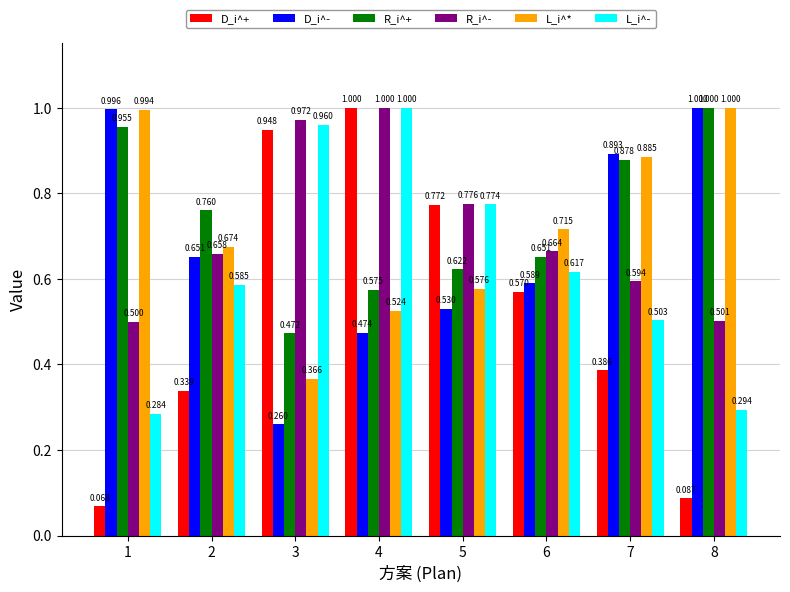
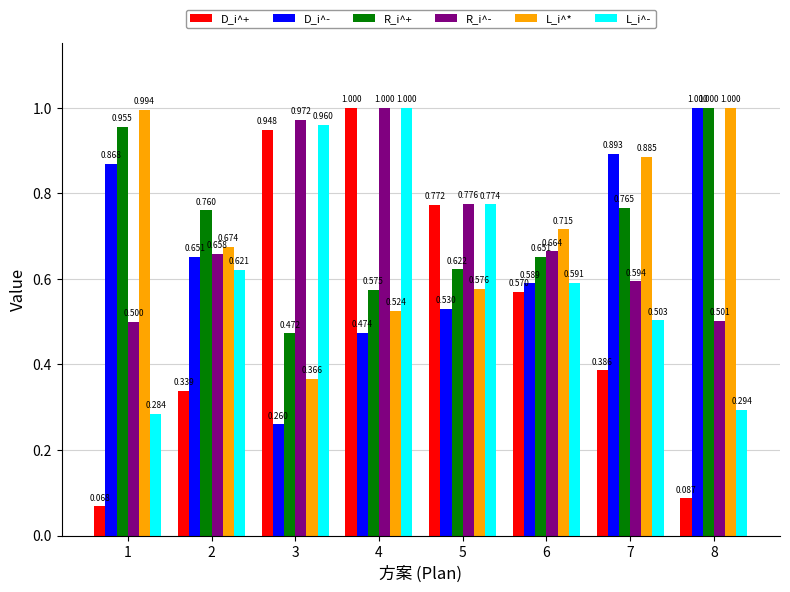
  {
    "D_i^+": {
      "1": 0.068,
      "2": 0.339,
      "3": 0.948,
      "4": 1.000,
      "5": 0.772,
      "6": 0.570,
      "7": 0.386,
      "8": 0.087
    },
    "D_i^-": {
-     "1": 0.996,
+     "1": 0.868,
      "2": 0.651,
      "3": 0.260,
      "4": 0.474,
      "5": 0.530,
      "6": 0.589,
      "7": 0.893
    },
    "R_i^+": {
      "1": 0.955,
      "2": 0.760,
      "3": 0.472,
      "4": 0.575,
      "5": 0.622,
-     "7": 0.878
+     "7": 0.765
    },
    "R_i^-": {
      "1": 0.500,
      "2": 0.658,
      "3": 0.972,
      "4": 1.000,
      "5": 0.776,
      "7": 0.594,
      "8": 0.501
    },
    "L_i^*": {
      "1": 0.994,
      "2": 0.674,
      "3": 0.366,
      "4": 0.524,
      "5": 0.576,
      "6": 0.715,
      "7": 0.885,
      "8": 1.000
    },
    "L_i^-": {
      "1": 0.284,
-     "2": 0.585,
+     "2": 0.621,
      "3": 0.960,
      "4": 1.000,
      "5": 0.774,
-     "6": 0.617,
+     "6": 0.591,
      "7": 0.503,
      "8": 0.294
    }
  }
